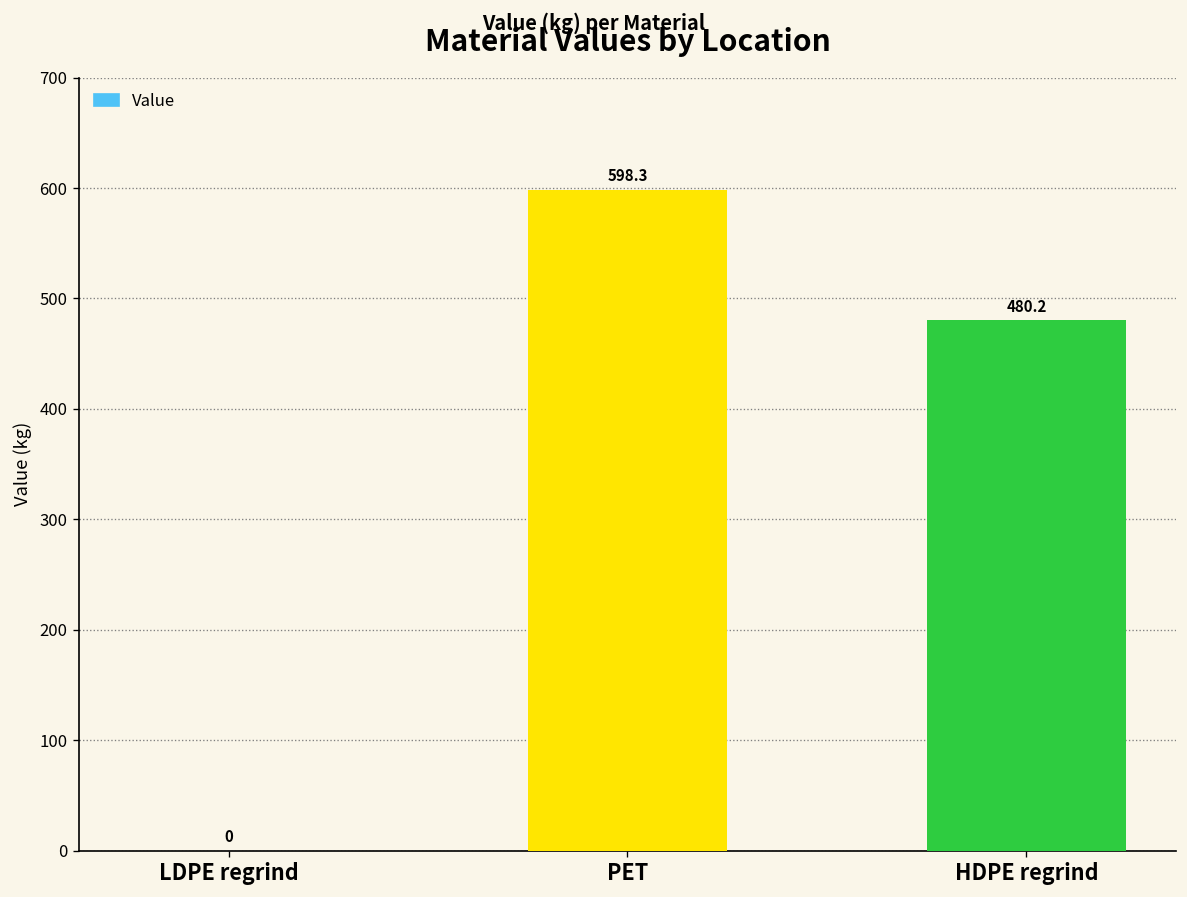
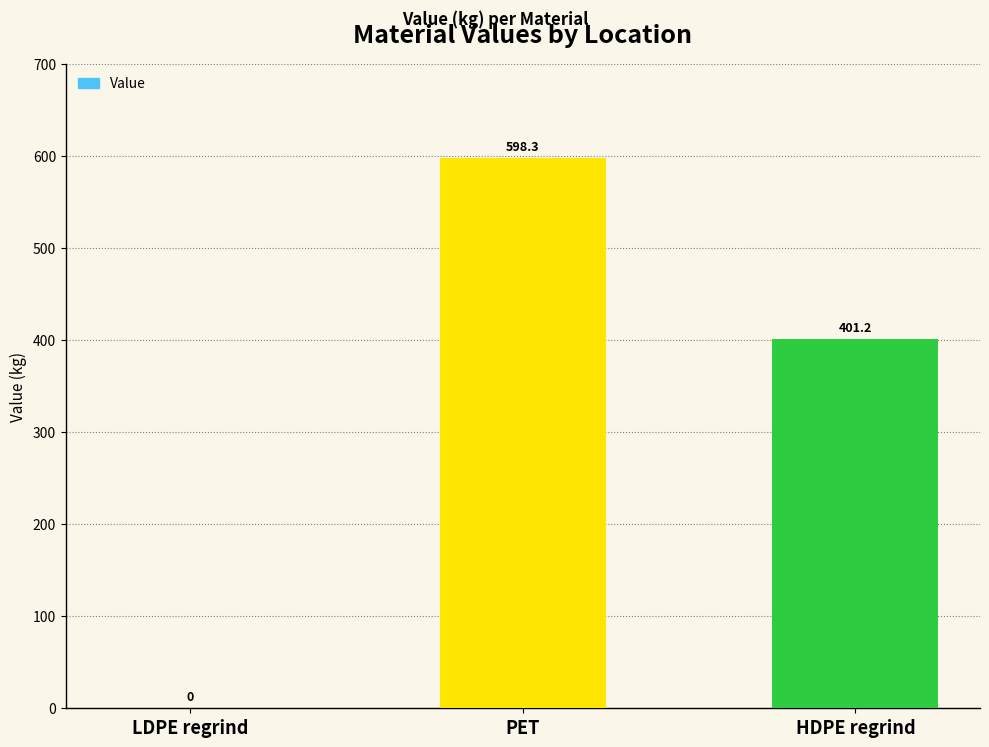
  {
    "LDPE regrind": 0,
    "PET": 598.3,
-   "HDPE regrind": 480.2
+   "HDPE regrind": 401.2
  }
